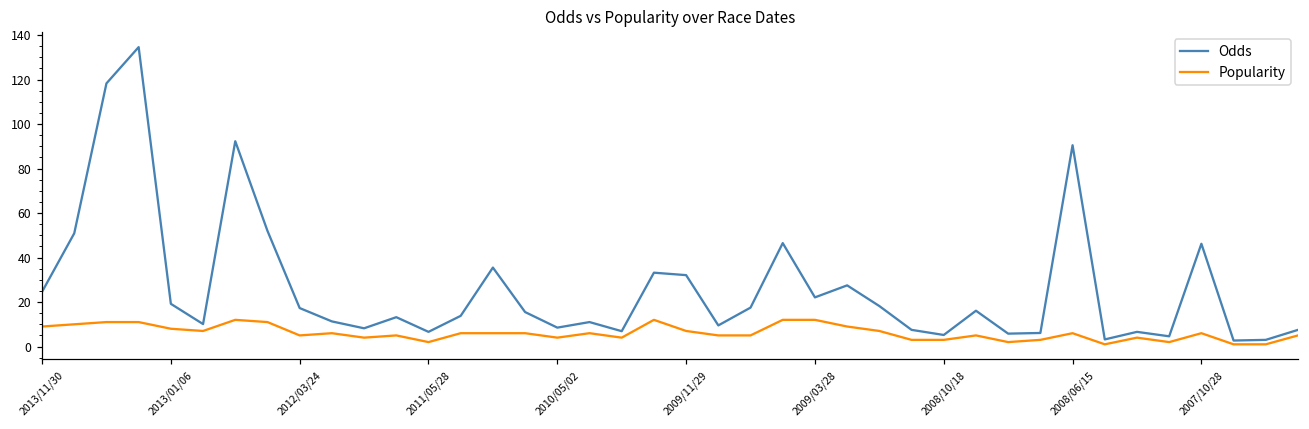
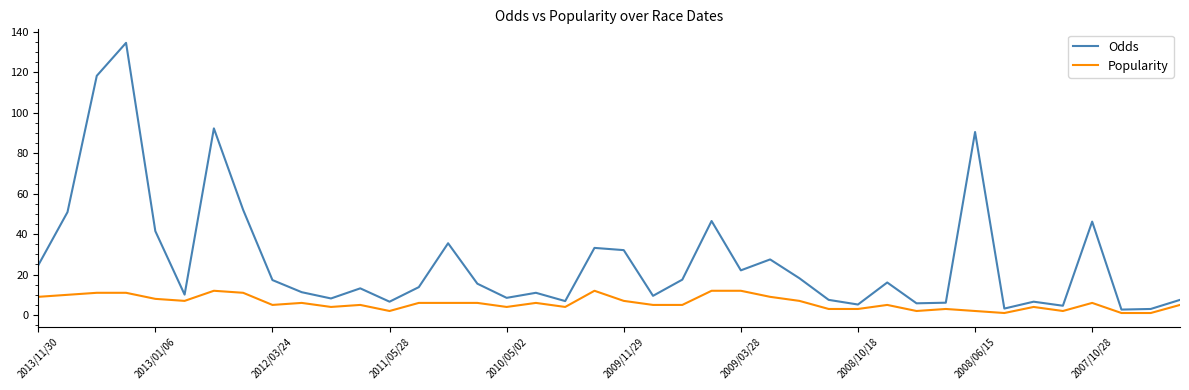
  {
    "Odds": {
      "2013/11/30": 25,
-     "2013/01/06": 19,
+     "2013/01/06": 42,
      "2012/03/24": 17,
      "2011/05/28": 7,
      "2010/05/02": 9,
      "2009/11/29": 32,
      "2009/03/28": 22,
      "2008/10/18": 5,
      "2008/06/15": 91,
      "2007/10/28": 46
    },
    "Popularity": {
      "2013/11/30": 9,
      "2013/01/06": 8,
      "2012/03/24": 5,
      "2011/05/28": 2,
      "2010/05/02": 4,
      "2009/11/29": 7,
      "2009/03/28": 12,
      "2008/10/18": 3,
-     "2008/06/15": 6,
+     "2008/06/15": 2,
      "2007/10/28": 6
    }
  }
